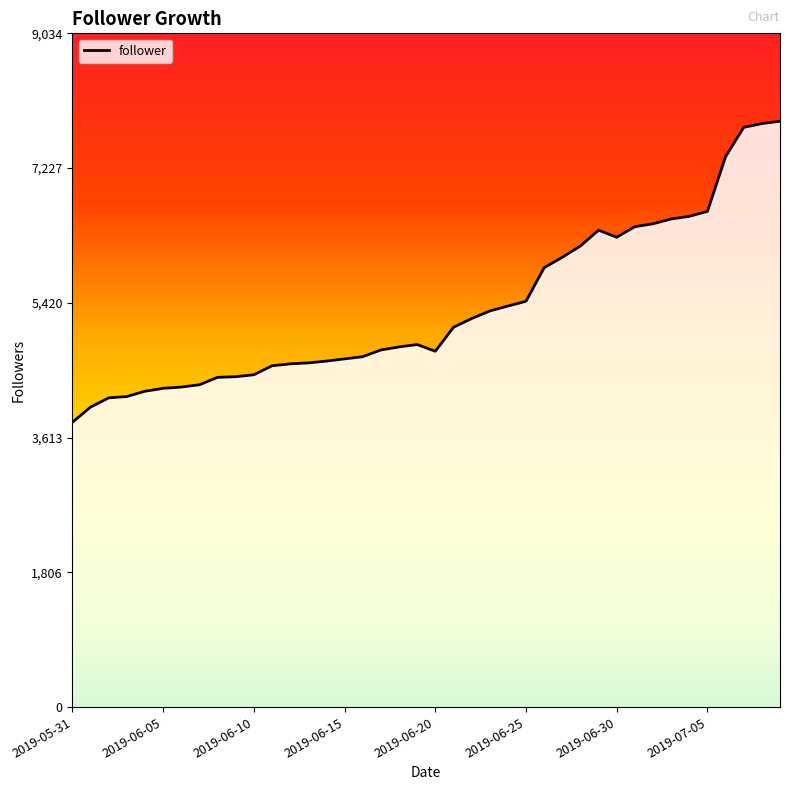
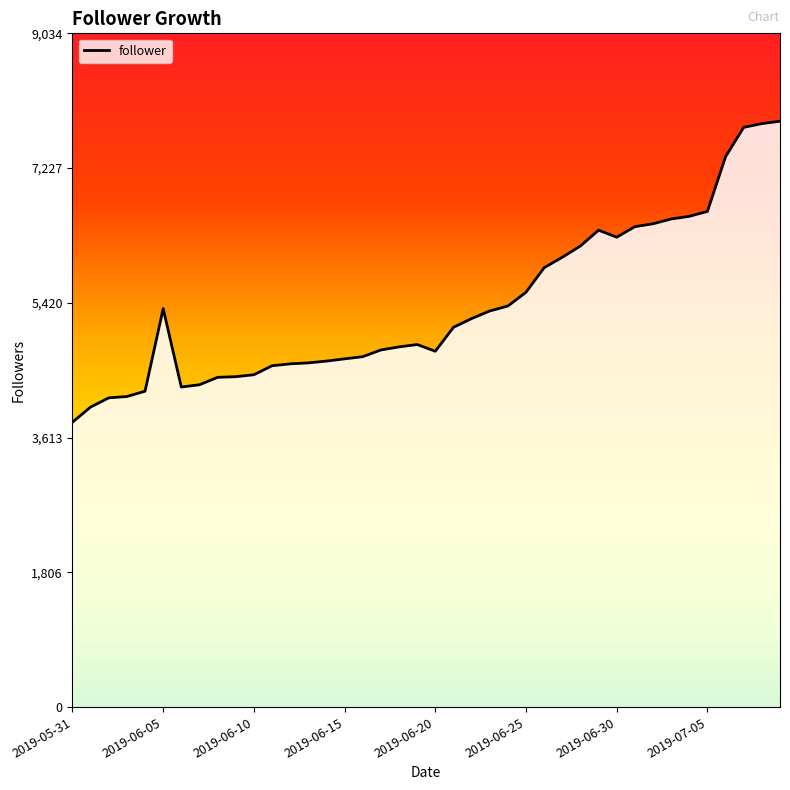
  {
    "2019-05-31": "3,800",
-   "2019-06-05": "4,300",
+   "2019-06-05": "5,300",
    "2019-06-10": "4,500",
    "2019-06-15": "4,700",
    "2019-06-20": "4,800",
-   "2019-06-25": "5,400",
+   "2019-06-25": "5,600",
    "2019-06-30": "6,300",
    "2019-07-05": "6,600"
  }
